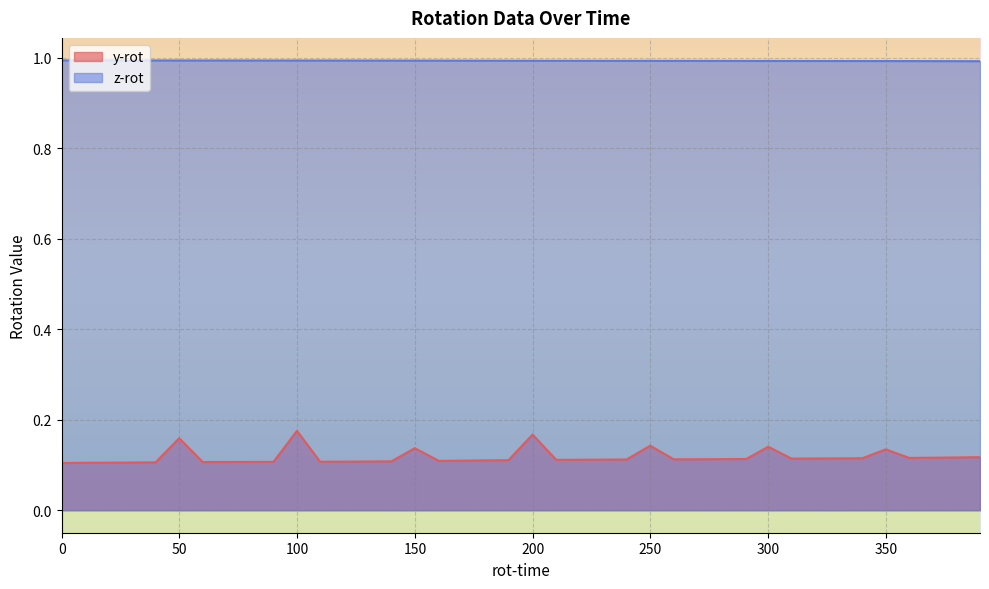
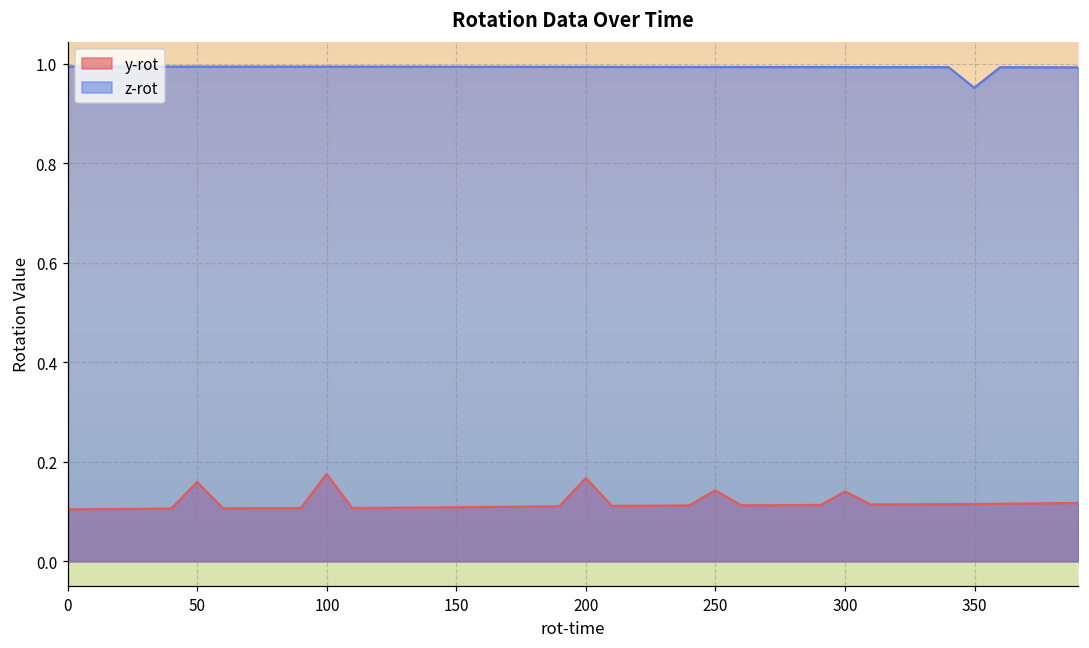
  {
    "y-rot": {
      "0": 0.10,
      "50": 0.16,
      "100": 0.18,
-     "150": 0.14,
+     "150": 0.11,
      "200": 0.17,
      "250": 0.14,
      "300": 0.14,
-     "350": 0.13
+     "350": 0.12
    },
    "z-rot": {
      "0": 0.99,
      "50": 0.99,
      "100": 0.99,
      "150": 0.99,
      "200": 0.99,
      "250": 0.99,
      "300": 0.99,
-     "350": 0.99
+     "350": 0.95
    }
  }
